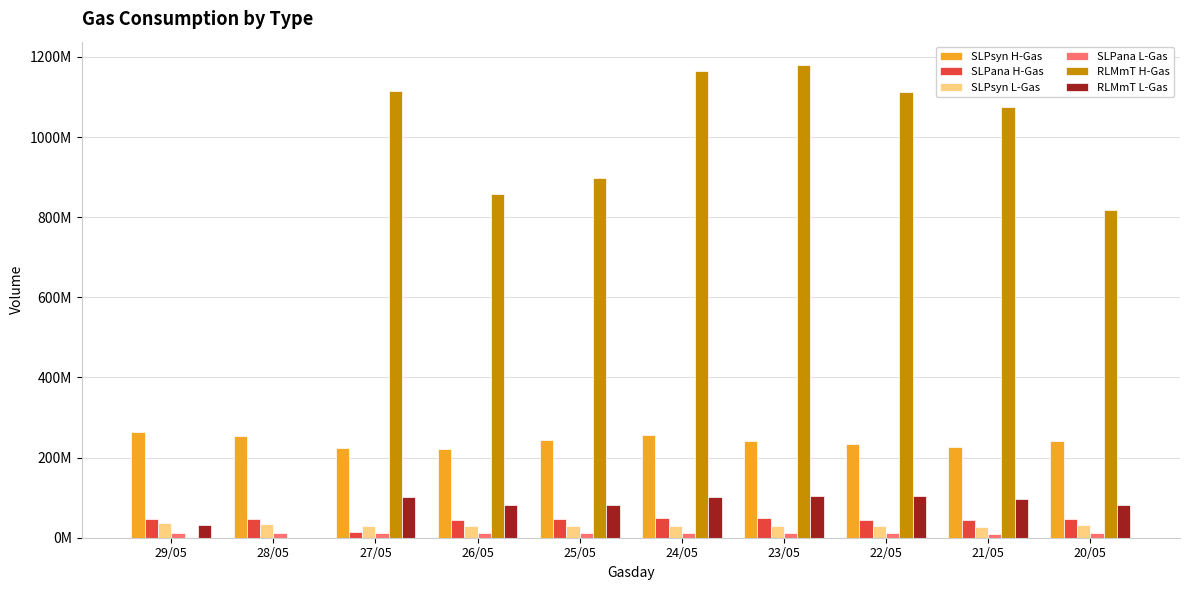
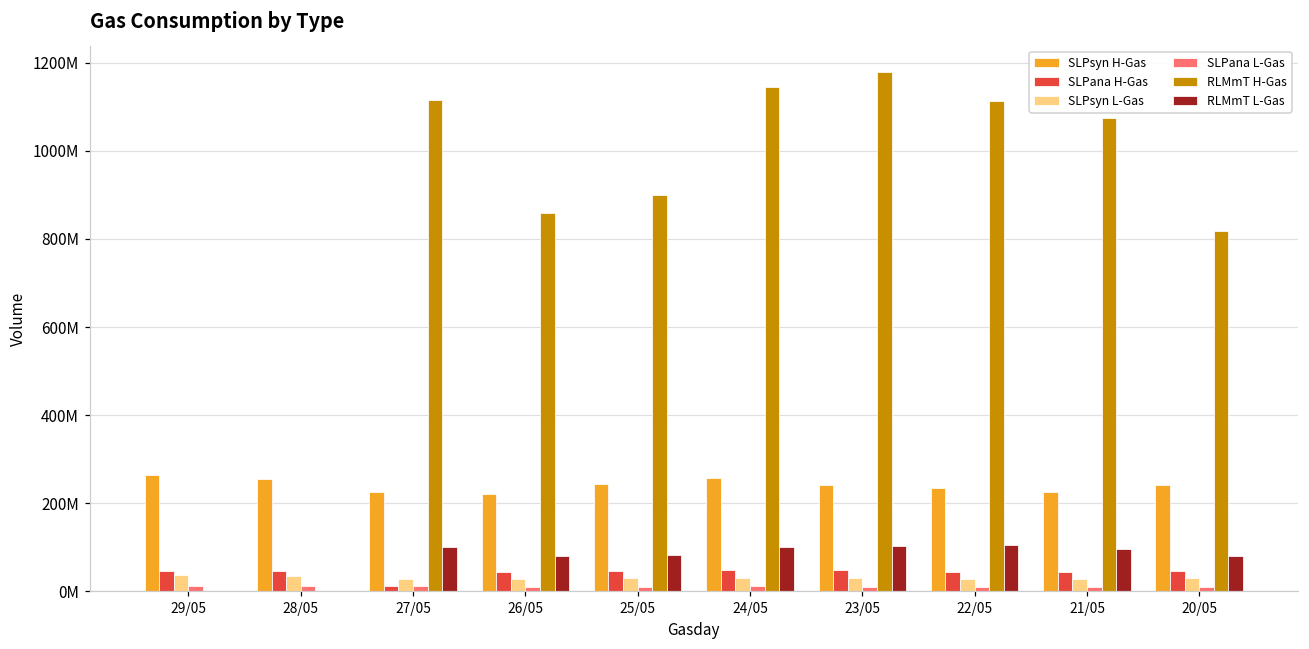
  {
    "SLPsyn H-Gas": {
      "29/05": 260000000,
      "28/05": 250000000,
      "27/05": 230000000,
      "26/05": 220000000,
      "25/05": 240000000,
      "24/05": 260000000,
      "23/05": 240000000,
      "22/05": 230000000,
      "21/05": 230000000,
      "20/05": 240000000
    },
    "SLPana H-Gas": {
      "29/05": 50000000,
      "28/05": 50000000,
      "27/05": 10000000,
      "26/05": 40000000,
      "25/05": 50000000,
      "24/05": 50000000,
      "23/05": 50000000,
      "22/05": 40000000,
      "21/05": 40000000,
      "20/05": 50000000
    },
    "SLPsyn L-Gas": {
      "29/05": 40000000,
      "28/05": 30000000,
      "27/05": 30000000,
      "26/05": 30000000,
      "25/05": 30000000,
      "24/05": 30000000,
      "23/05": 30000000,
      "22/05": 30000000,
      "21/05": 30000000,
      "20/05": 30000000
    },
    "SLPana L-Gas": {
      "29/05": 10000000,
      "28/05": 10000000,
      "27/05": 10000000,
      "26/05": 10000000,
      "25/05": 10000000,
      "24/05": 10000000,
      "23/05": 10000000,
      "22/05": 10000000,
      "21/05": 10000000,
      "20/05": 10000000
    },
    "RLMmT H-Gas": {
      "29/05": 0,
      "28/05": 0,
      "27/05": 1110000000,
      "26/05": 860000000,
      "25/05": 900000000,
-     "24/05": 1170000000,
+     "24/05": 1140000000,
      "23/05": 1180000000,
      "22/05": 1110000000,
      "21/05": 1080000000,
      "20/05": 820000000
    },
    "RLMmT L-Gas": {
-     "29/05": 30000000,
+     "29/05": 0,
      "28/05": 0,
      "27/05": 100000000,
      "26/05": 80000000,
      "25/05": 80000000,
      "24/05": 100000000,
      "23/05": 100000000,
      "22/05": 100000000,
      "21/05": 100000000,
      "20/05": 80000000
    }
  }
